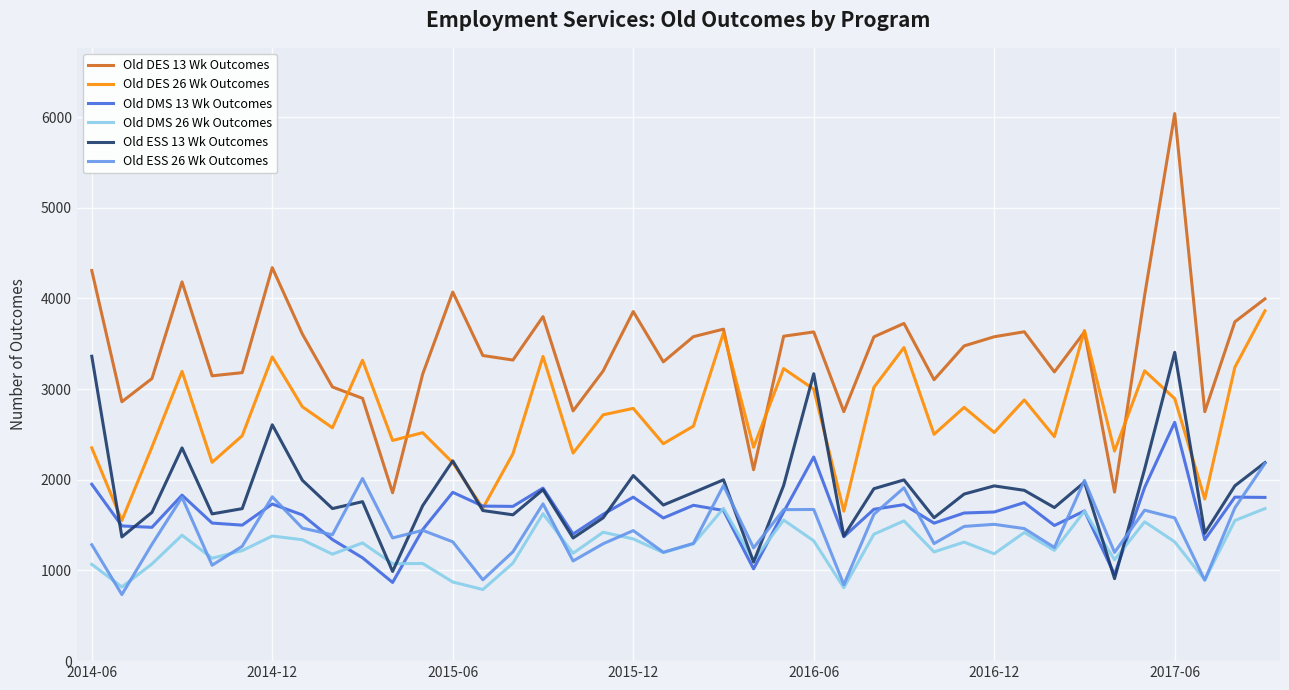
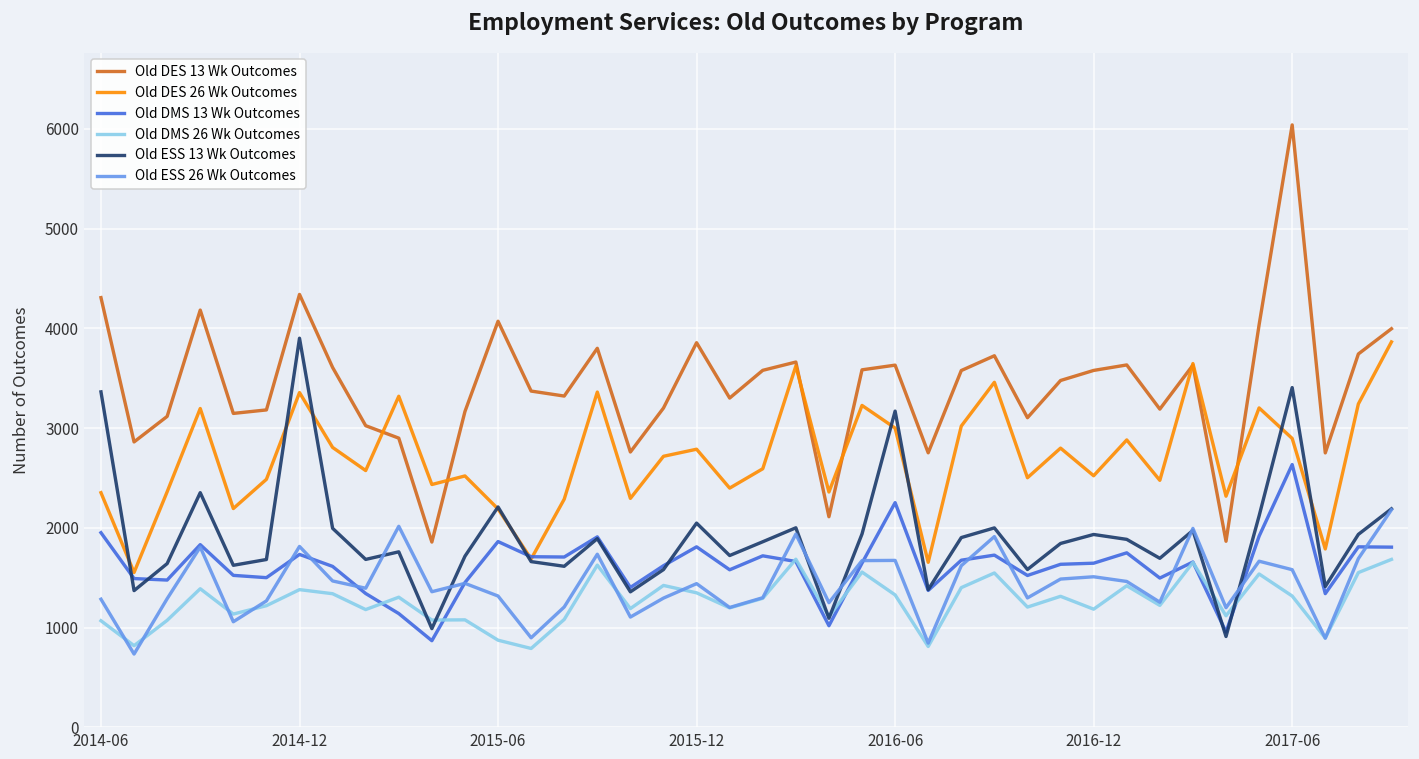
  {
    "Old DES 13 Wk Outcomes": {
      "2014-06": 4300,
      "2014-12": 4300,
      "2015-06": 4100,
      "2015-12": 3900,
      "2016-06": 3600,
      "2016-12": 3600,
      "2017-06": 6000
    },
    "Old DES 26 Wk Outcomes": {
      "2014-06": 2400,
      "2014-12": 3400,
      "2015-12": 2800,
      "2016-06": 3000,
      "2016-12": 2500,
      "2017-06": 2900
    },
    "Old DMS 26 Wk Outcomes": {
      "2014-06": 1100,
      "2014-12": 1400,
      "2015-06": 900,
      "2015-12": 1300,
      "2016-06": 1300,
      "2016-12": 1200,
      "2017-06": 1300
    },
    "Old ESS 13 Wk Outcomes": {
      "2014-06": 3400,
-     "2014-12": 2600,
+     "2014-12": 3900,
      "2015-12": 2000,
      "2016-06": 3200,
      "2016-12": 1900,
      "2017-06": 3400
    }
  }
